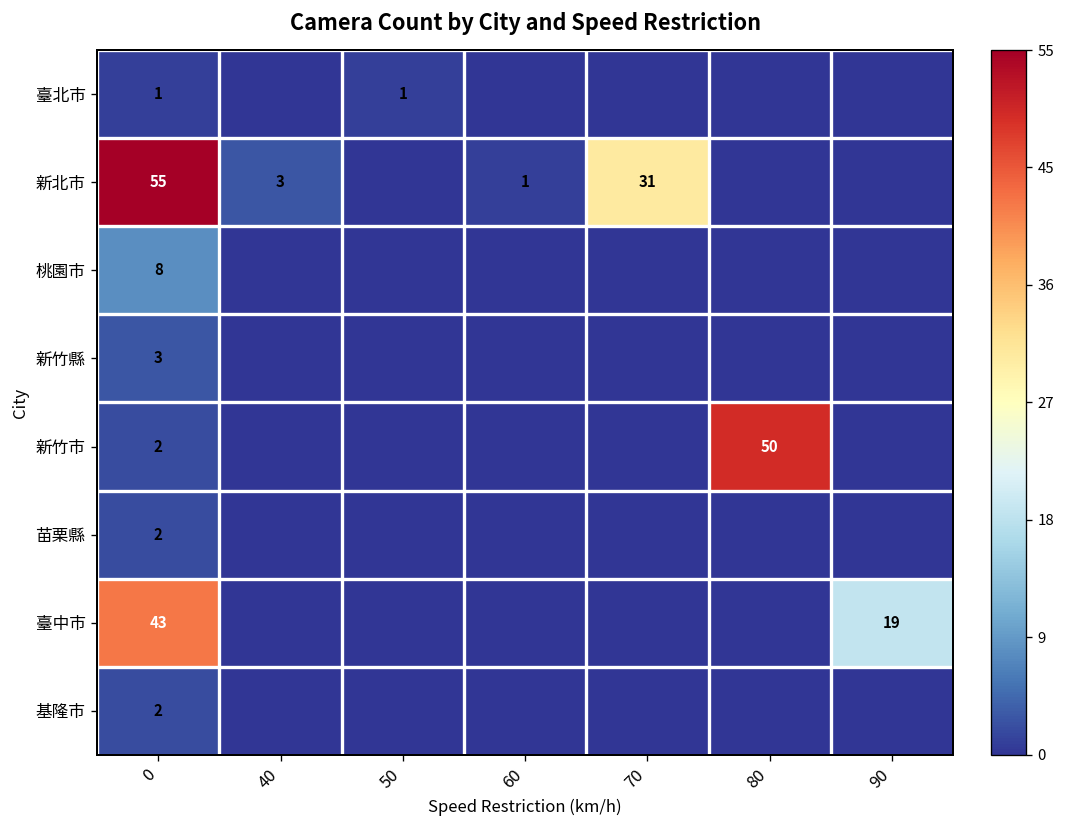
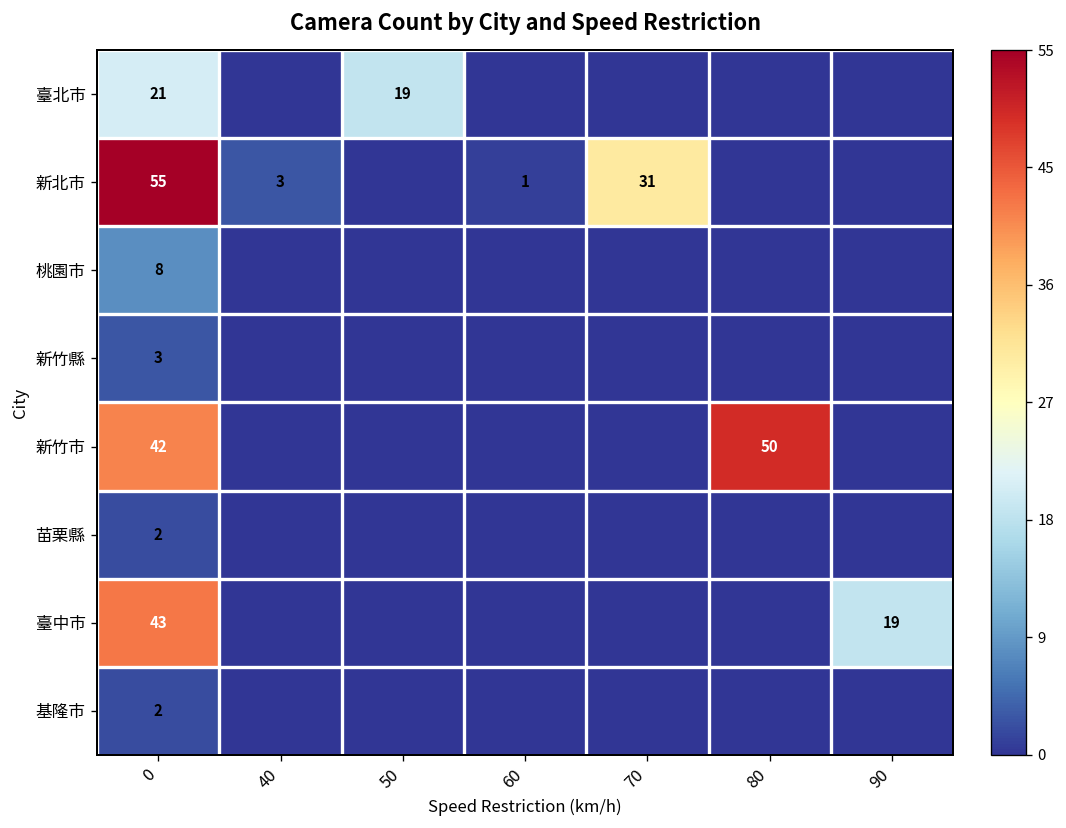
  {
    "臺北市": {
-     "0": 1,
-     "50": 1
+     "0": 21,
+     "50": 19
    },
    "新北市": {
      "0": 55,
      "40": 3,
      "60": 1,
      "70": 31
    },
    "桃園市": {
      "0": 8
    },
    "新竹縣": {
      "0": 3
    },
    "新竹市": {
-     "0": 2,
+     "0": 42,
      "80": 50
    },
    "苗栗縣": {
      "0": 2
    },
    "臺中市": {
      "0": 43,
      "90": 19
    },
    "基隆市": {
      "0": 2
    }
  }
